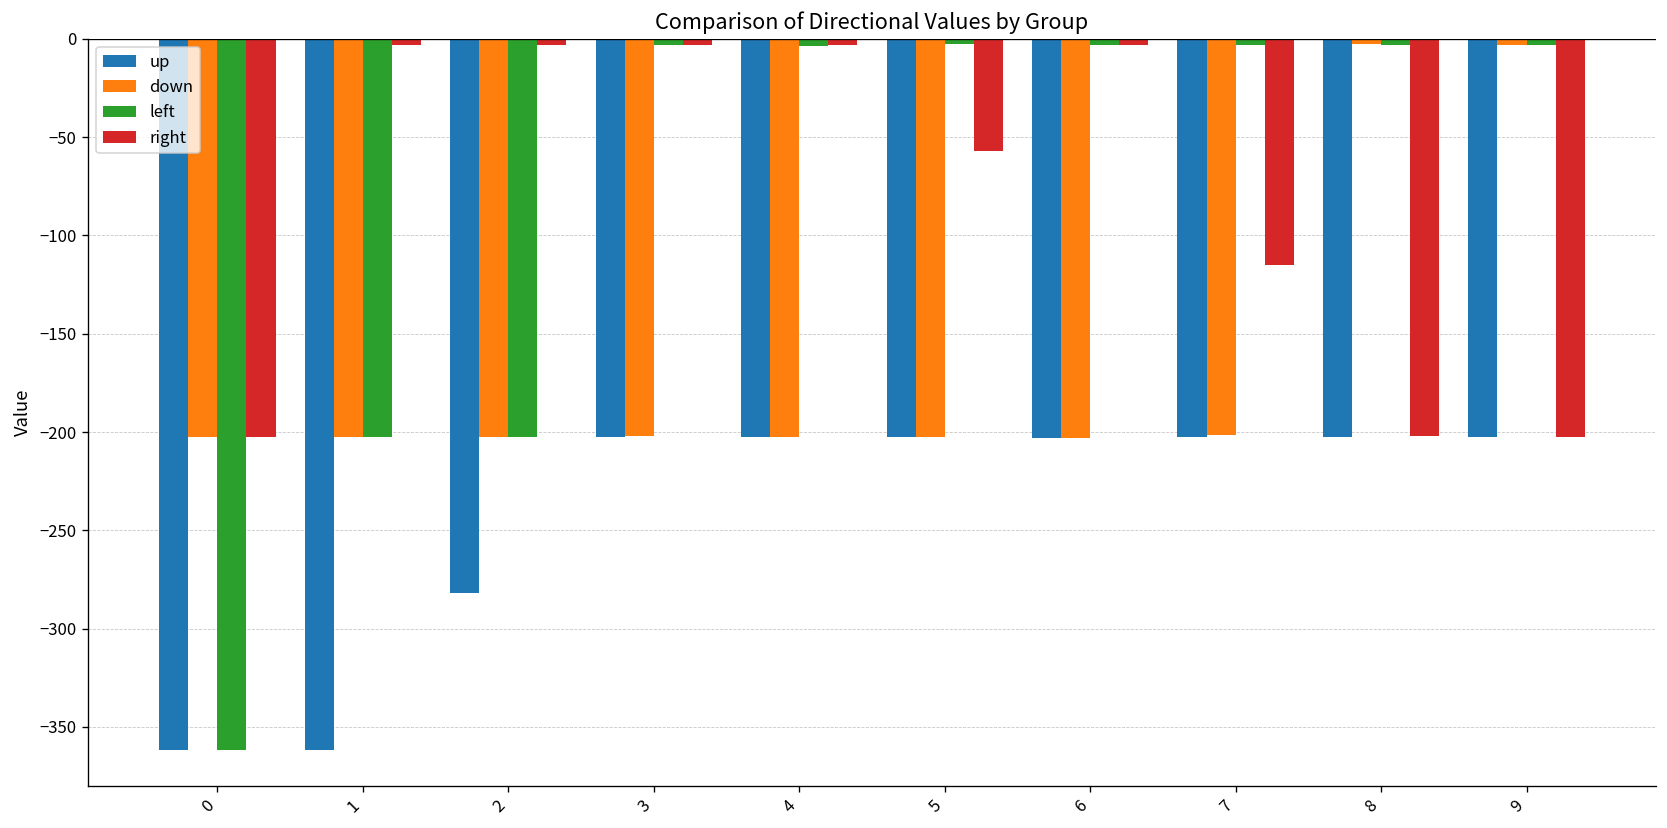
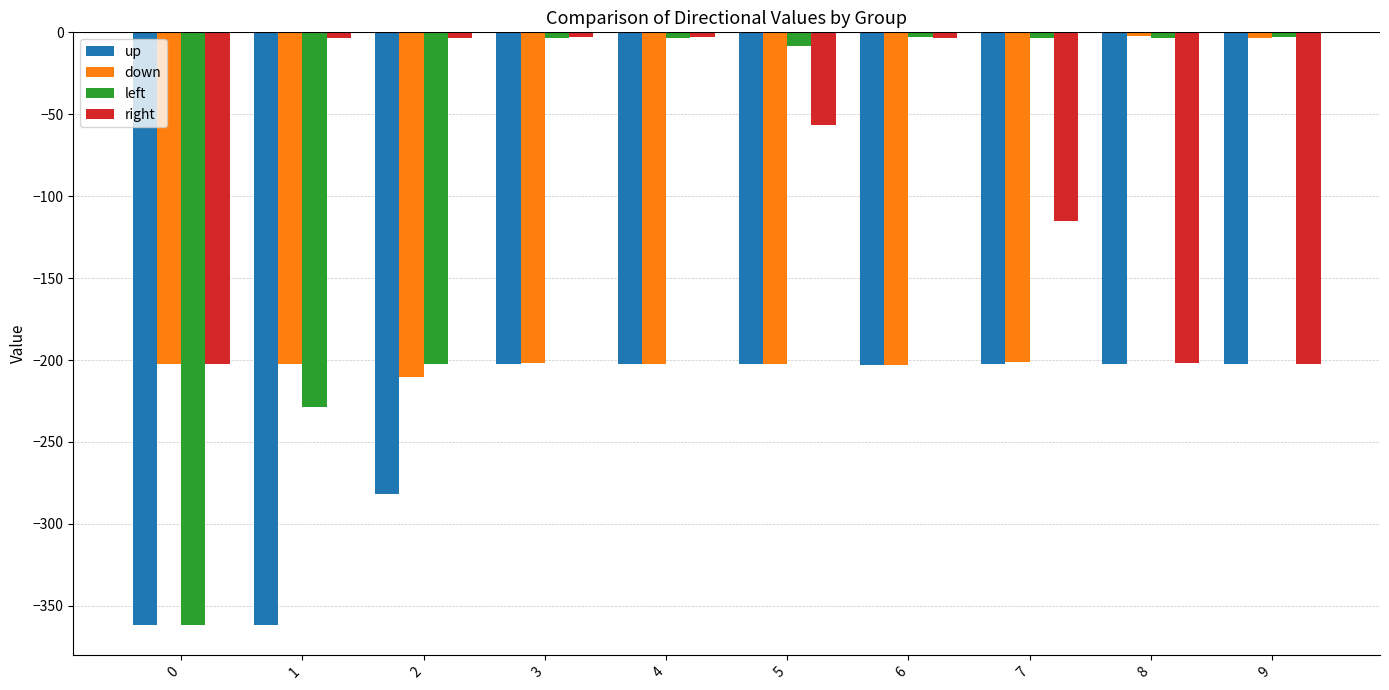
  {
    "up": {
      "0": -362,
      "1": -362,
      "2": -282,
      "3": -203,
      "4": -203,
      "5": -202,
      "6": -203,
      "7": -202,
      "8": -202,
      "9": -203
    },
    "down": {
      "0": -203,
      "1": -203,
-     "2": -202,
+     "2": -210,
      "3": -202,
      "4": -203,
      "5": -202,
      "6": -203,
      "7": -201,
      "8": -2,
      "9": -3
    },
    "left": {
      "0": -362,
-     "1": -203,
+     "1": -229,
      "2": -203,
      "3": -3,
      "4": -4,
-     "5": -2,
+     "5": -9,
      "6": -3,
      "7": -3,
      "8": -3,
      "9": -3
    },
    "right": {
      "0": -203,
      "1": -3,
      "2": -3,
      "3": -3,
      "4": -3,
      "5": -57,
      "6": -3,
      "7": -115,
      "8": -202,
      "9": -202
    }
  }
